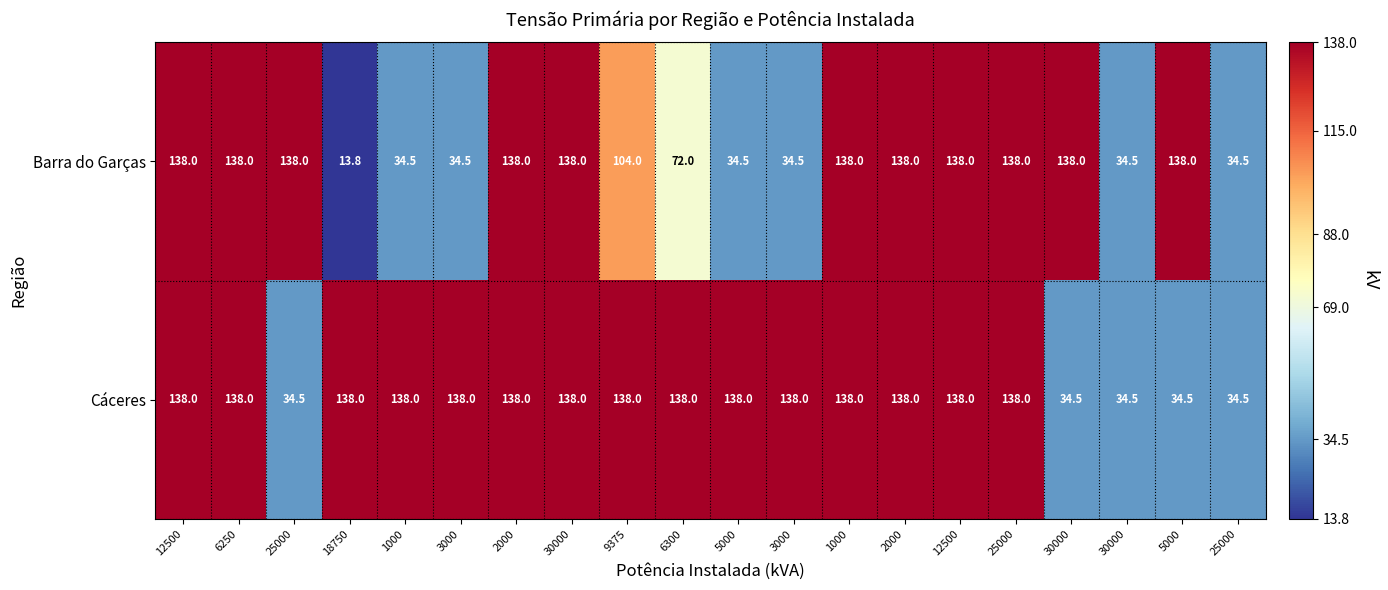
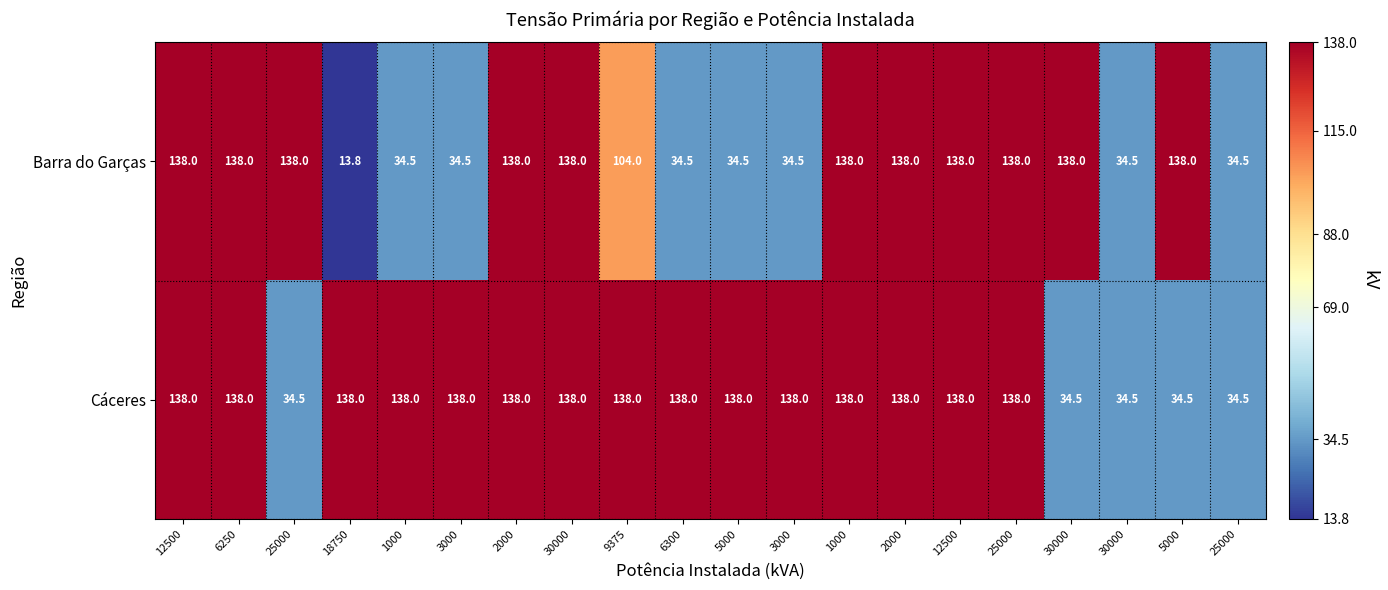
  {
    "Barra do Garças": {
      "6250": 138.0,
      "18750": 13.8,
      "9375": 104.0,
-     "6300": 72.0
+     "6300": 34.5
    },
    "Cáceres": {
      "6250": 138.0,
      "18750": 138.0,
      "9375": 138.0,
      "6300": 138.0
    }
  }
